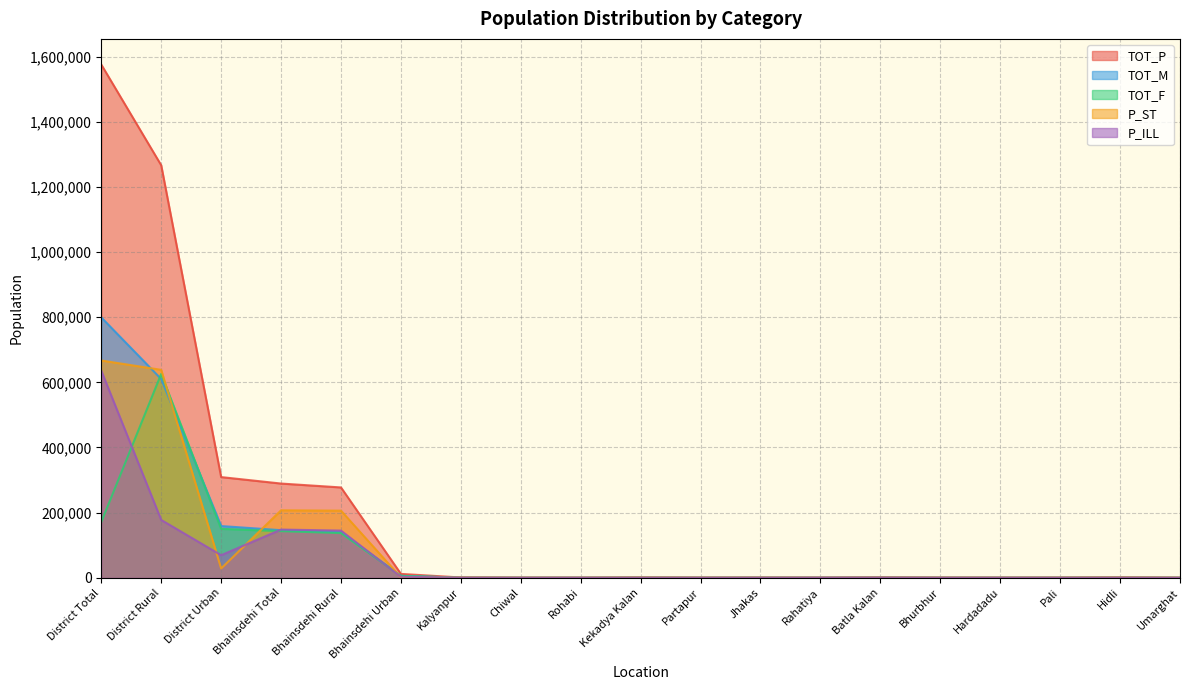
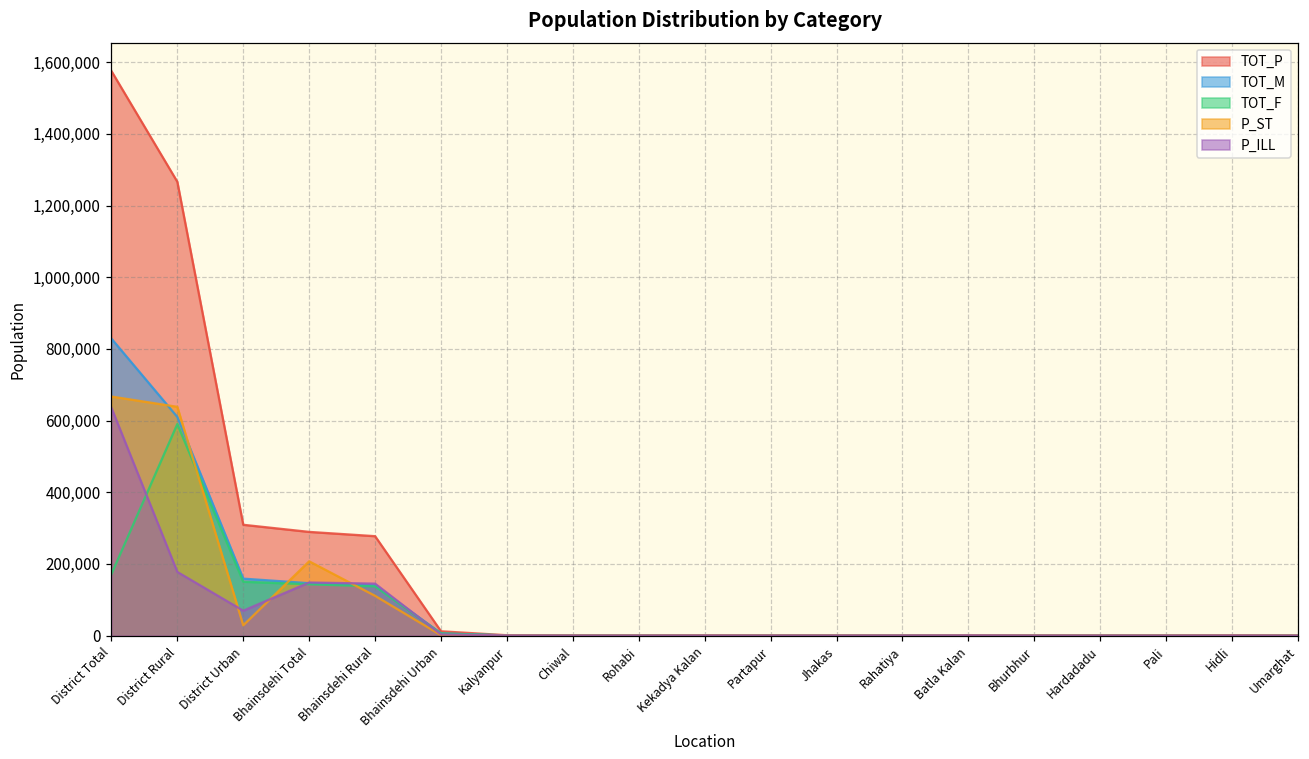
  {
    "TOT_P": {
      "District Total": "1,580,000",
      "District Rural": "1,270,000",
      "District Urban": "310,000",
      "Bhainsdehi Total": "290,000",
      "Bhainsdehi Rural": "280,000"
    },
    "TOT_M": {
-     "District Total": "800,000",
+     "District Total": "830,000",
      "District Rural": "610,000",
      "District Urban": "160,000"
    },
    "TOT_F": {
      "District Total": "170,000",
-     "District Rural": "630,000",
+     "District Rural": "590,000",
      "District Urban": "150,000"
    },
    "P_ST": {
      "District Total": "670,000",
      "District Rural": "640,000",
      "District Urban": "30,000",
      "Bhainsdehi Total": "210,000",
-     "Bhainsdehi Rural": "210,000"
+     "Bhainsdehi Rural": "110,000"
    },
    "P_ILL": {
      "District Total": "640,000",
      "District Rural": "180,000",
      "District Urban": "70,000"
    }
  }
